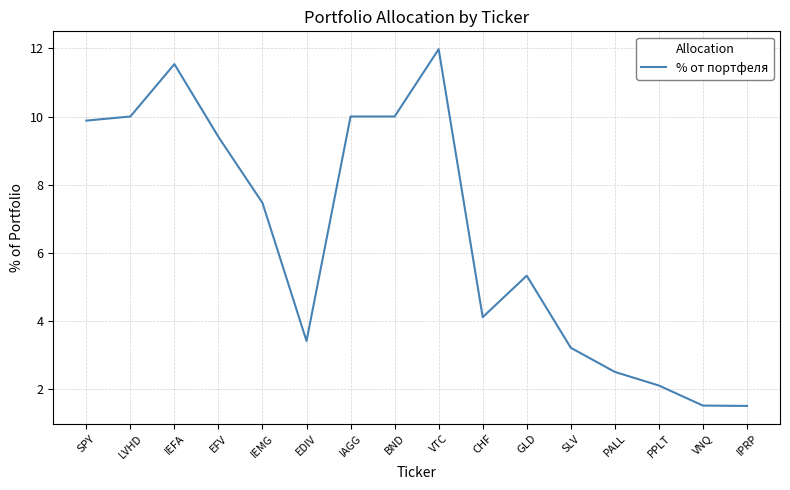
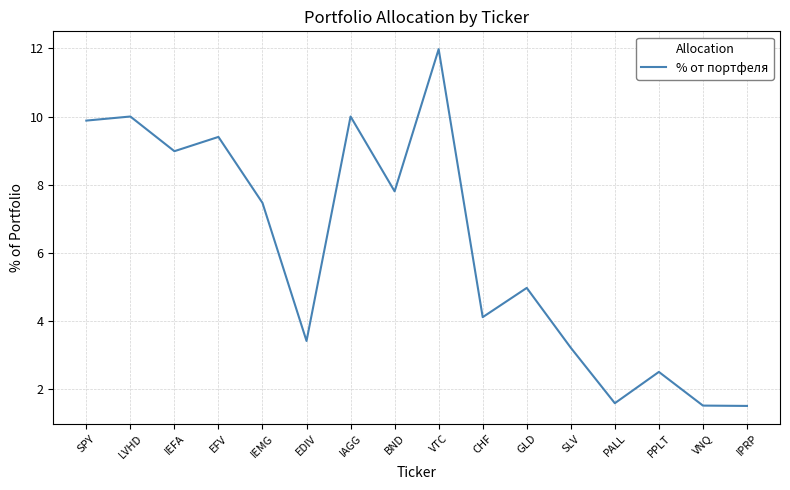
  {
    "SPY": 9.9,
    "LVHD": 10.0,
-   "IEFA": 11.5,
+   "IEFA": 9.0,
    "EFV": 9.4,
    "IEMG": 7.5,
    "EDIV": 3.4,
    "IAGG": 10.0,
-   "BND": 10.0,
+   "BND": 7.8,
    "VTC": 12.0,
    "CHF": 4.1,
-   "GLD": 5.3,
+   "GLD": 5.0,
    "SLV": 3.2,
-   "PALL": 2.5,
-   "PPLT": 2.1,
+   "PALL": 1.6,
+   "PPLT": 2.5,
    "VNQ": 1.5,
    "IPRP": 1.5
  }
